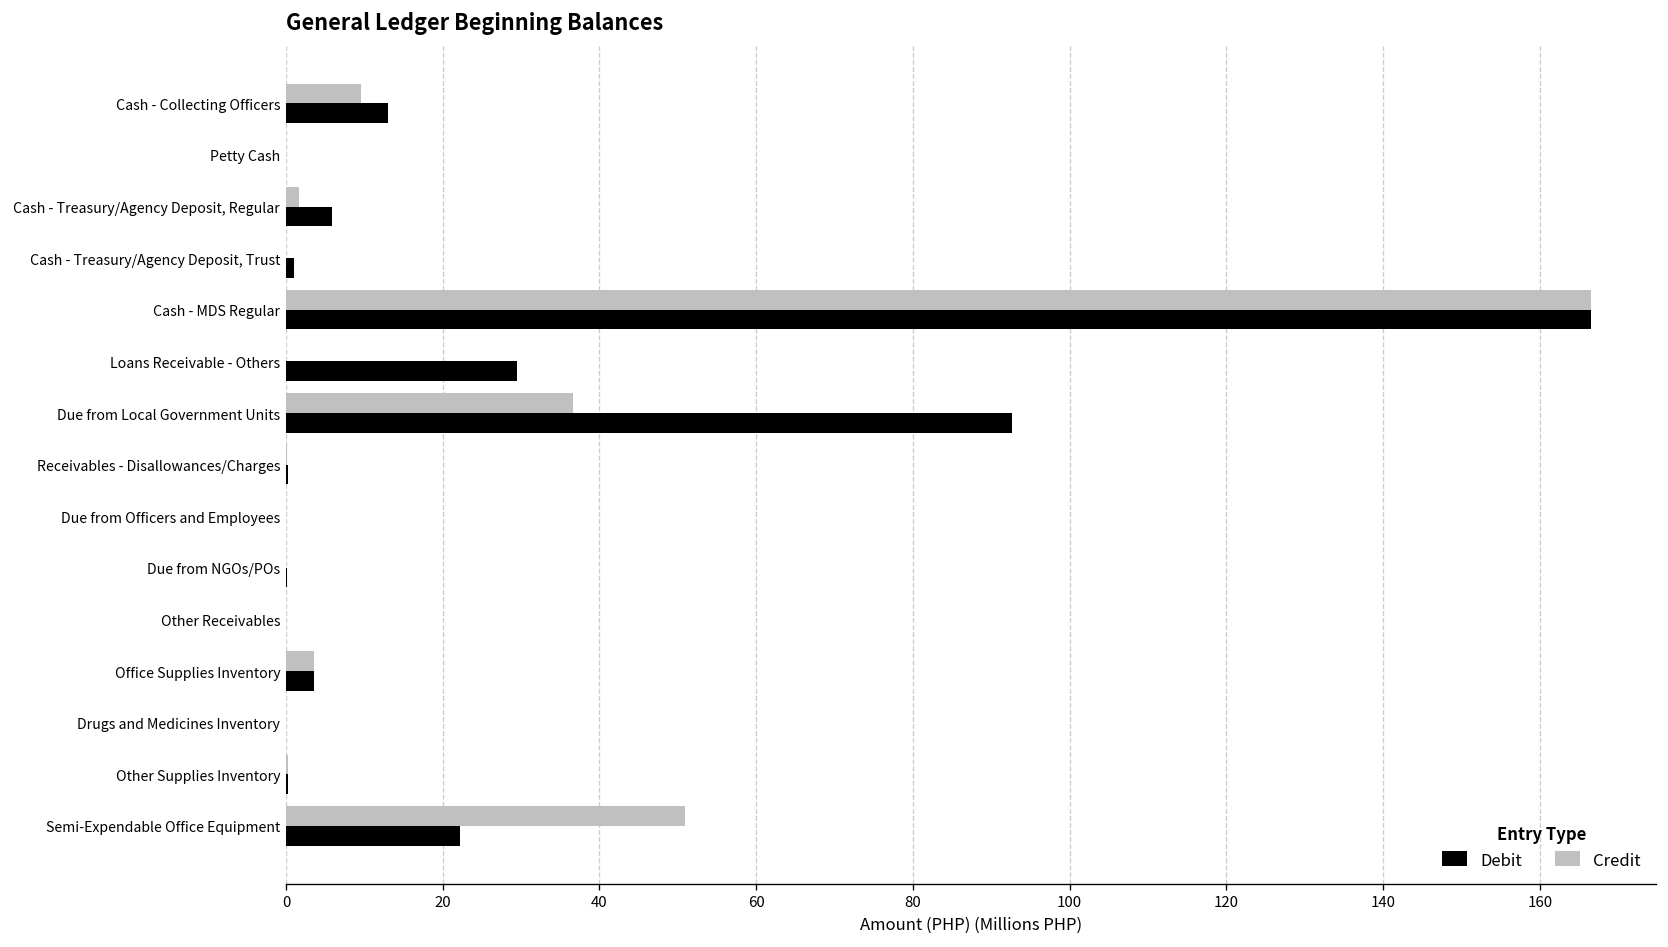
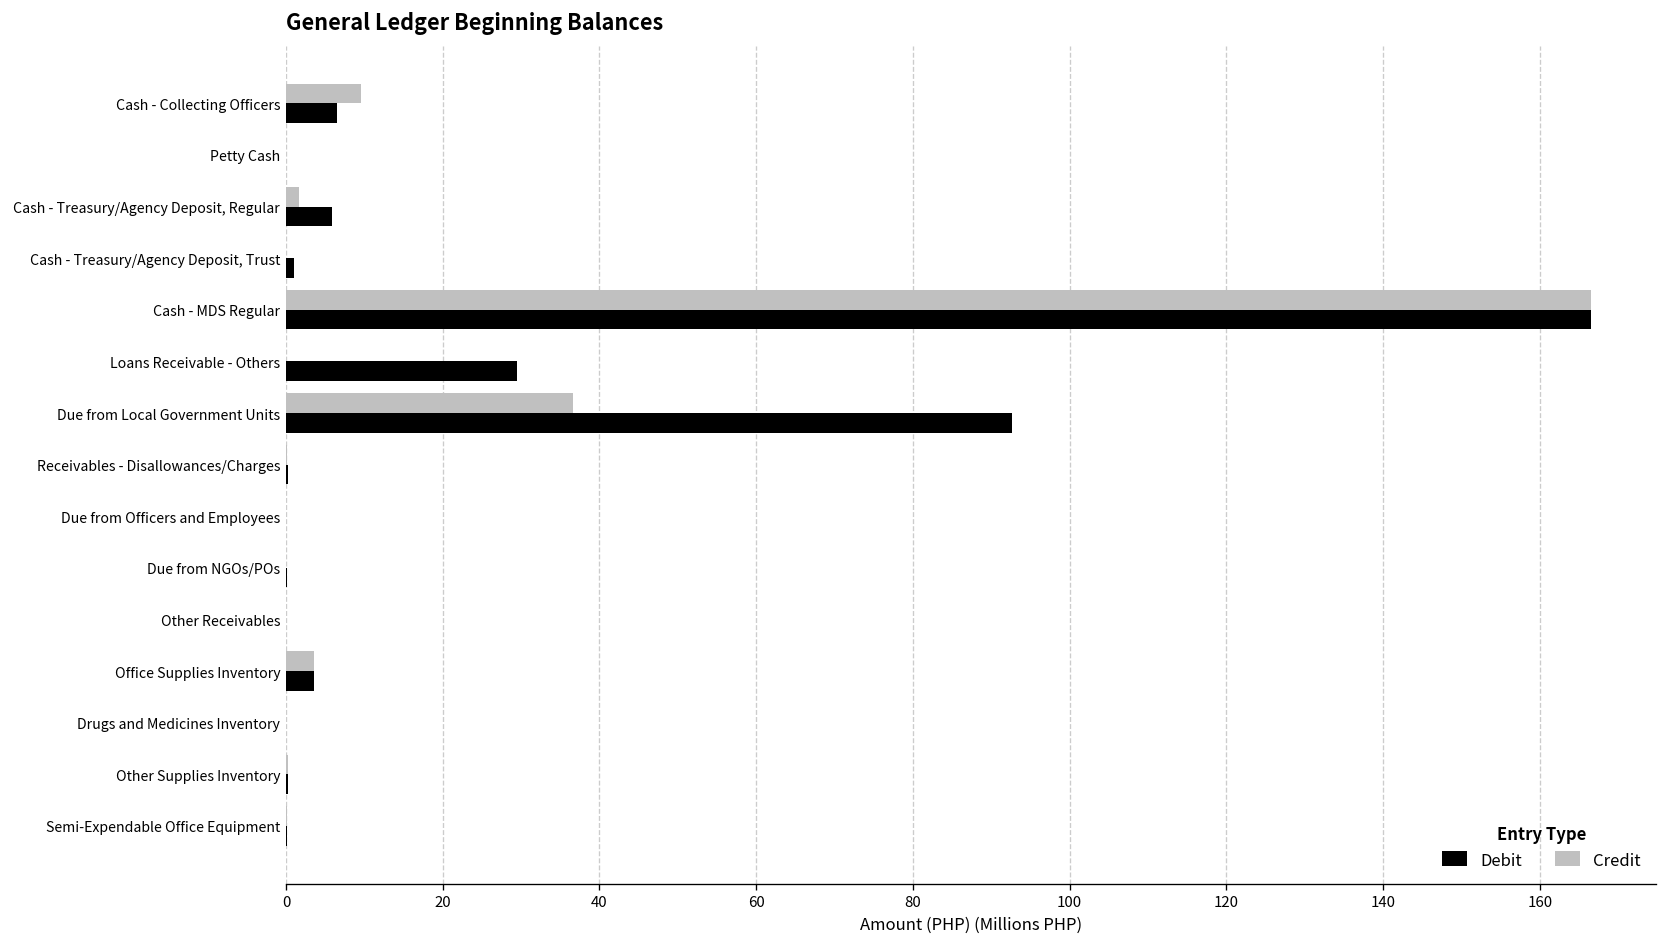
  {
    "Debit": {
-     "Cash - Collecting Officers": 13,
+     "Cash - Collecting Officers": 7,
      "Cash - Treasury/Agency Deposit, Regular": 6,
      "Cash - Treasury/Agency Deposit, Trust": 1,
      "Cash - MDS Regular": 166,
      "Loans Receivable - Others": 30,
      "Due from Local Government Units": 93,
      "Office Supplies Inventory": 4,
-     "Semi-Expendable Office Equipment": 22
+     "Semi-Expendable Office Equipment": 0
    },
    "Credit": {
      "Cash - Collecting Officers": 10,
      "Cash - Treasury/Agency Deposit, Regular": 2,
      "Cash - Treasury/Agency Deposit, Trust": 0,
      "Cash - MDS Regular": 166,
      "Loans Receivable - Others": 0,
      "Due from Local Government Units": 37,
      "Due from NGOs/POs": 0,
      "Office Supplies Inventory": 4,
-     "Semi-Expendable Office Equipment": 51
+     "Semi-Expendable Office Equipment": 0
    }
  }
